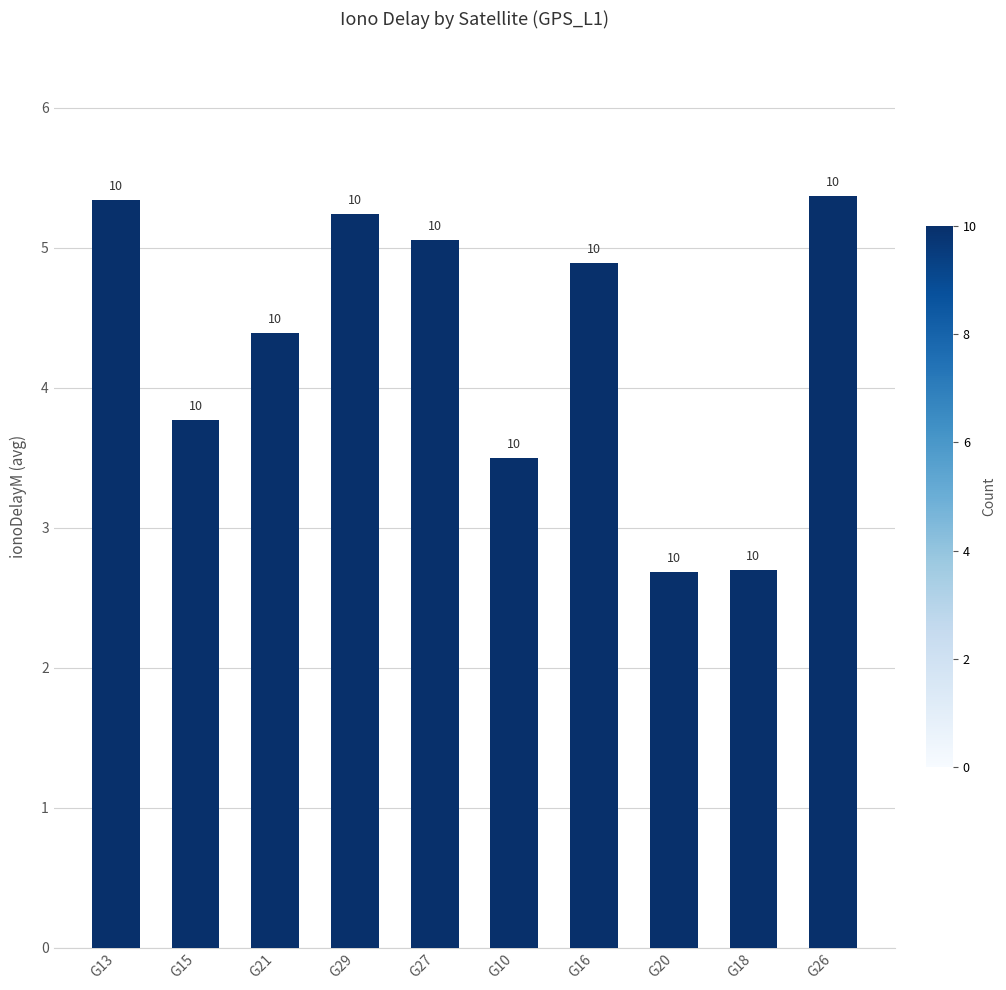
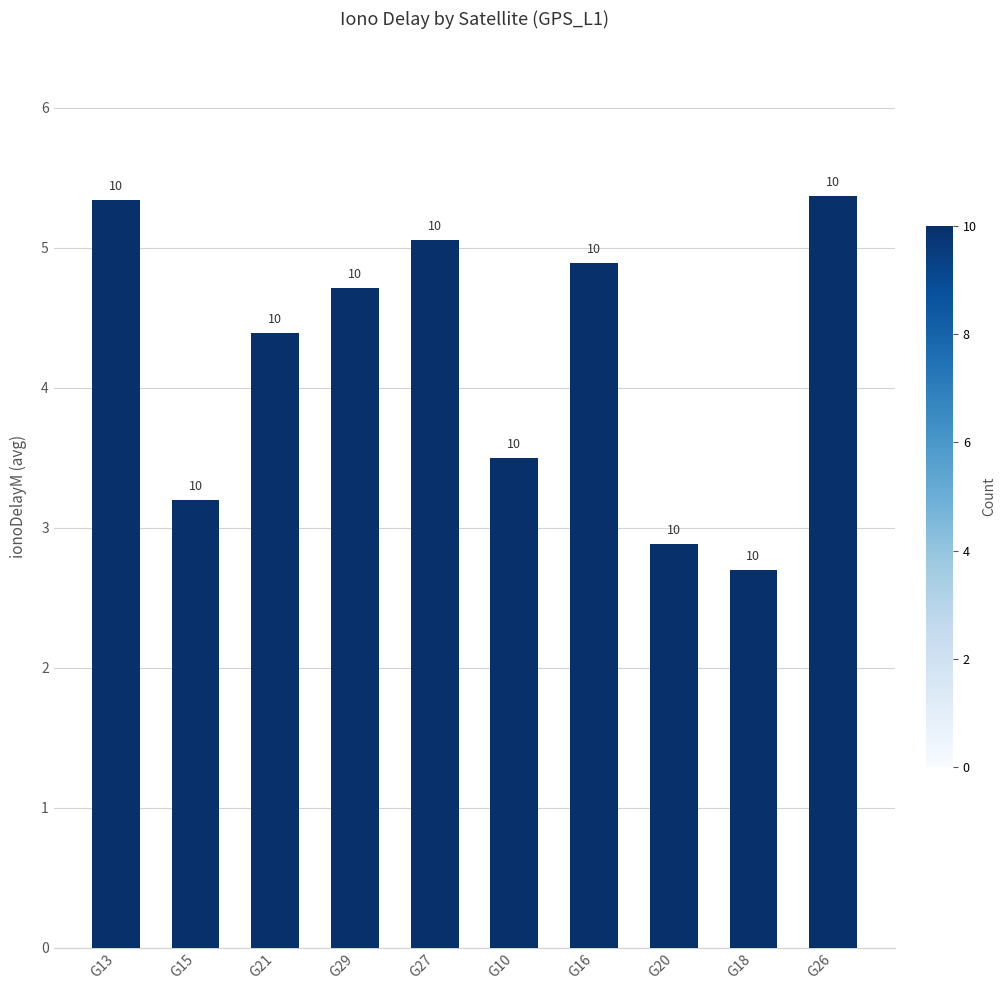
  {
-   "G15": 3.77,
-   "G29": 5.24,
-   "G20": 2.69
+   "G15": 3.20,
+   "G29": 4.72,
+   "G20": 2.88
  }
